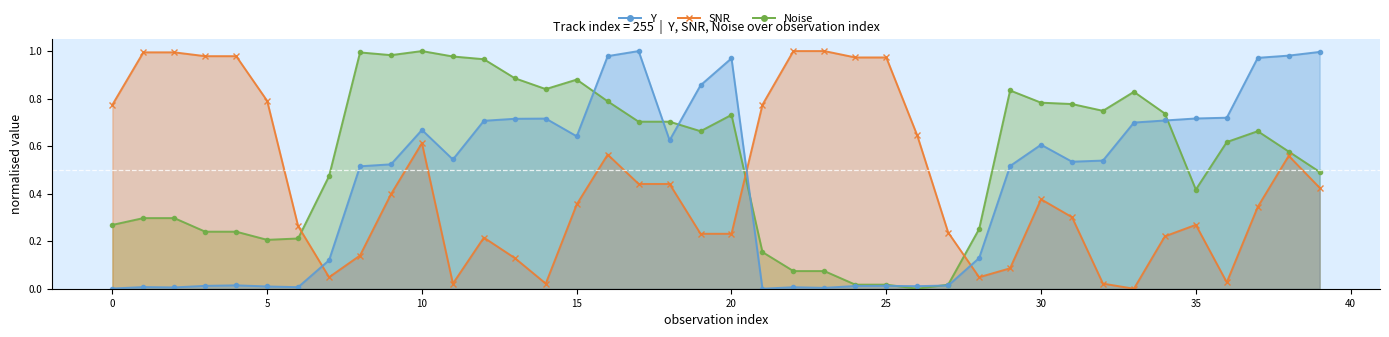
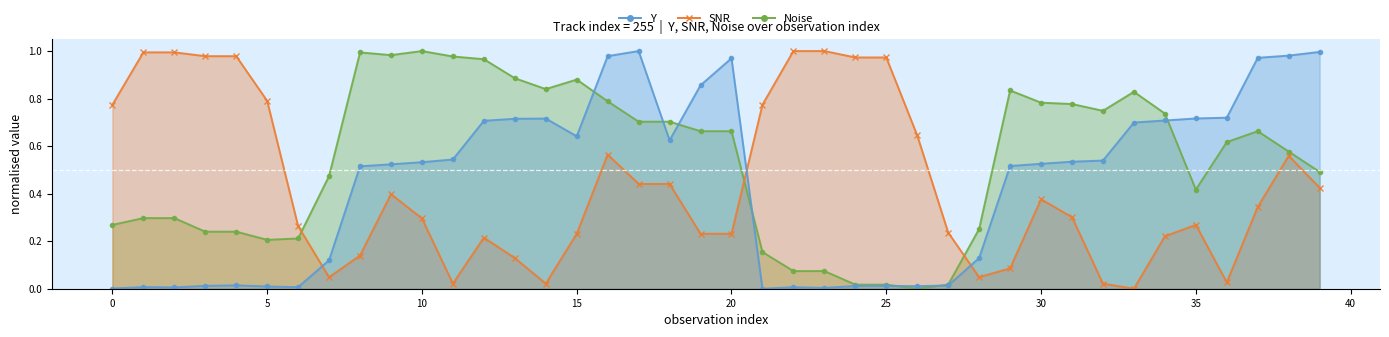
  {
    "Noise": {
      "0": 0.27,
      "5": 0.21,
      "10": 1.00,
      "15": 0.88,
-     "20": 0.73,
+     "20": 0.66,
      "30": 0.78,
      "35": 0.42
    },
    "SNR": {
      "0": 0.77,
      "5": 0.79,
-     "10": 0.61,
-     "15": 0.35,
+     "10": 0.30,
+     "15": 0.23,
      "20": 0.23,
      "25": 0.97,
      "30": 0.38,
      "35": 0.27
    },
    "Y": {
      "0": 0.00,
      "5": 0.01,
-     "10": 0.67,
+     "10": 0.53,
      "15": 0.64,
      "20": 0.97,
-     "30": 0.61,
+     "30": 0.53,
      "35": 0.72
    }
  }
